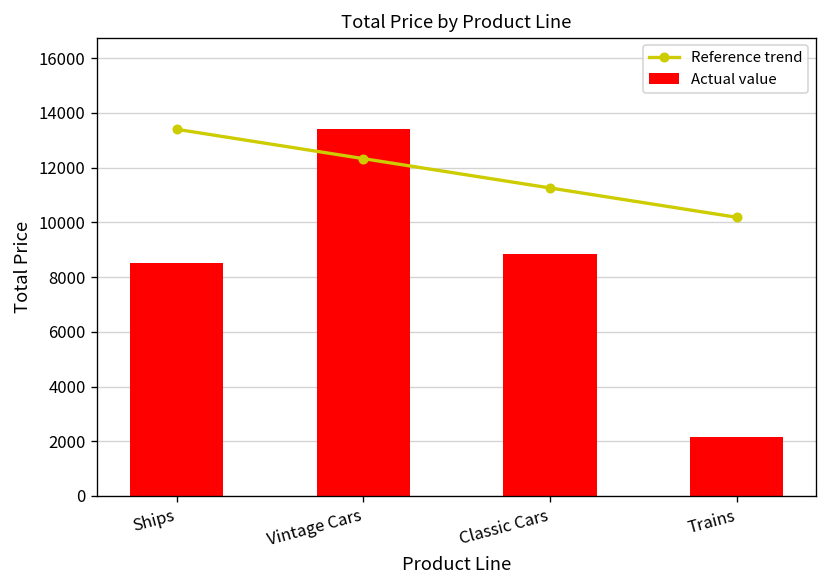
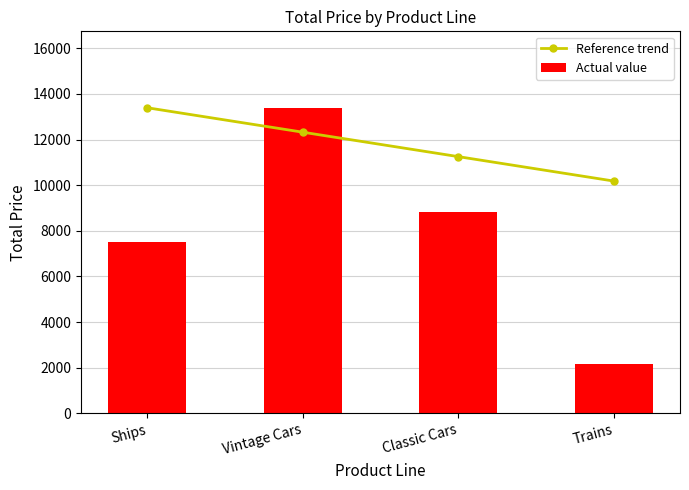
  {
    "Reference trend": {
      "Ships": 13400,
      "Vintage Cars": 12300,
      "Classic Cars": 11300,
      "Trains": 10200
    },
    "Actual value": {
-     "Ships": 8500,
+     "Ships": 7500,
      "Vintage Cars": 13400,
      "Classic Cars": 8800,
      "Trains": 2200
    }
  }
